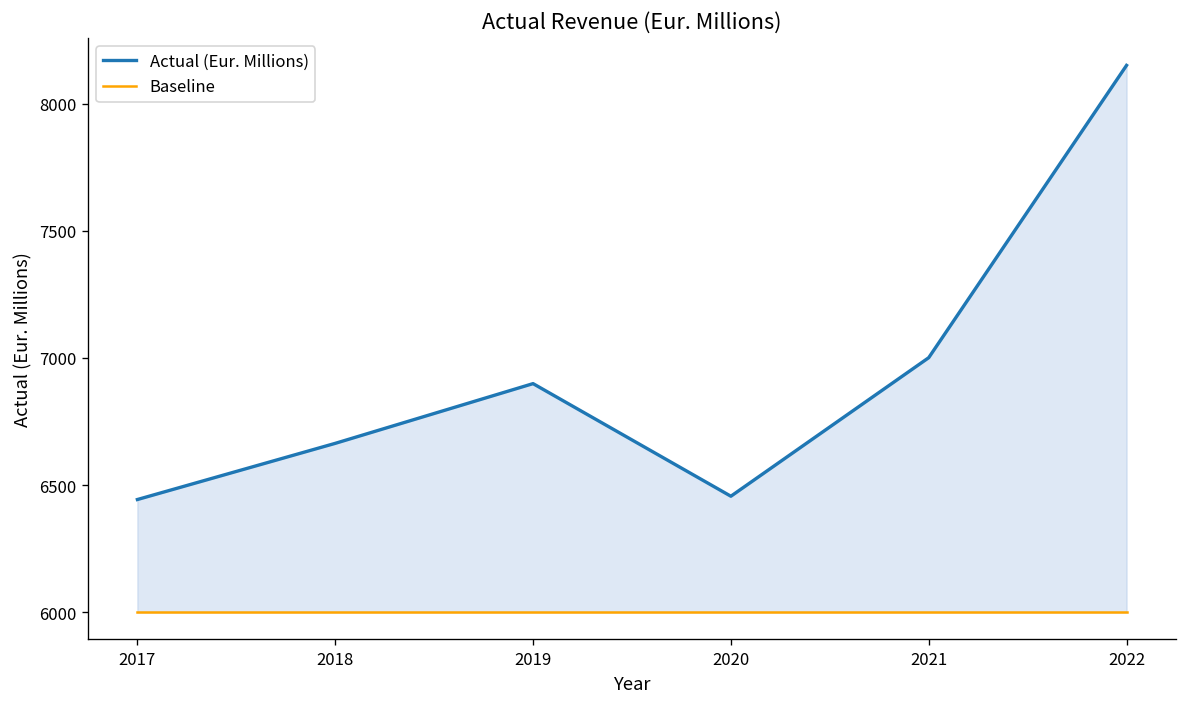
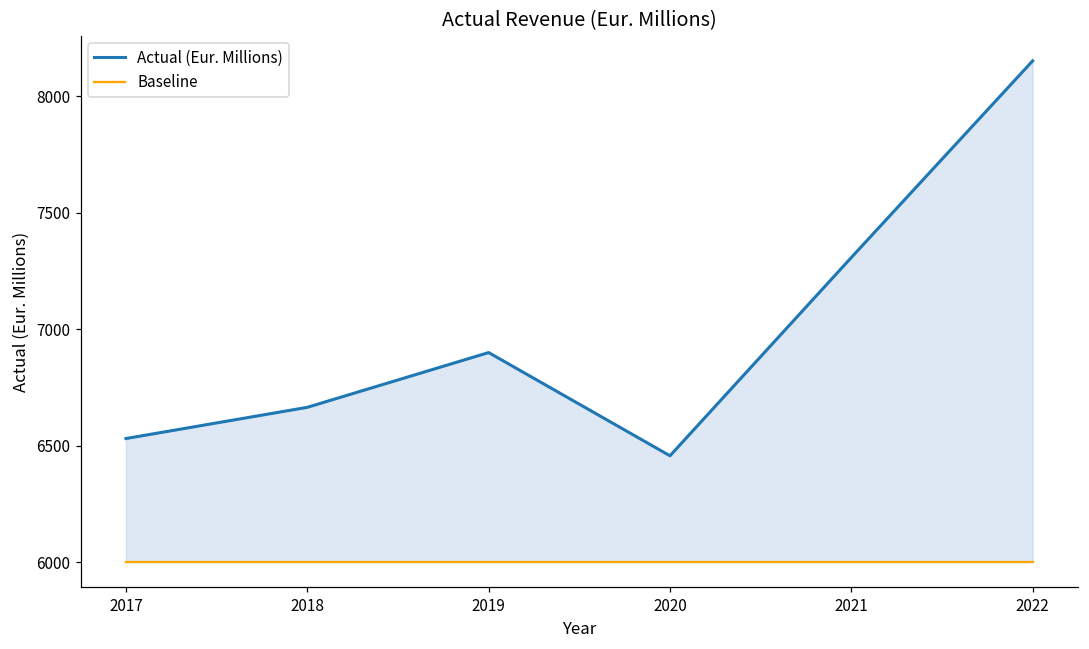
  {
    "Actual (Eur. Millions)": {
-     "2017": 6440,
+     "2017": 6530,
      "2018": 6660,
      "2019": 6900,
      "2020": 6460,
-     "2021": 7000,
+     "2021": 7310,
      "2022": 8150
    },
    "Baseline": {
      "2017": 6000,
      "2018": 6000,
      "2019": 6000,
      "2020": 6000,
      "2021": 6000,
      "2022": 6000
    }
  }
